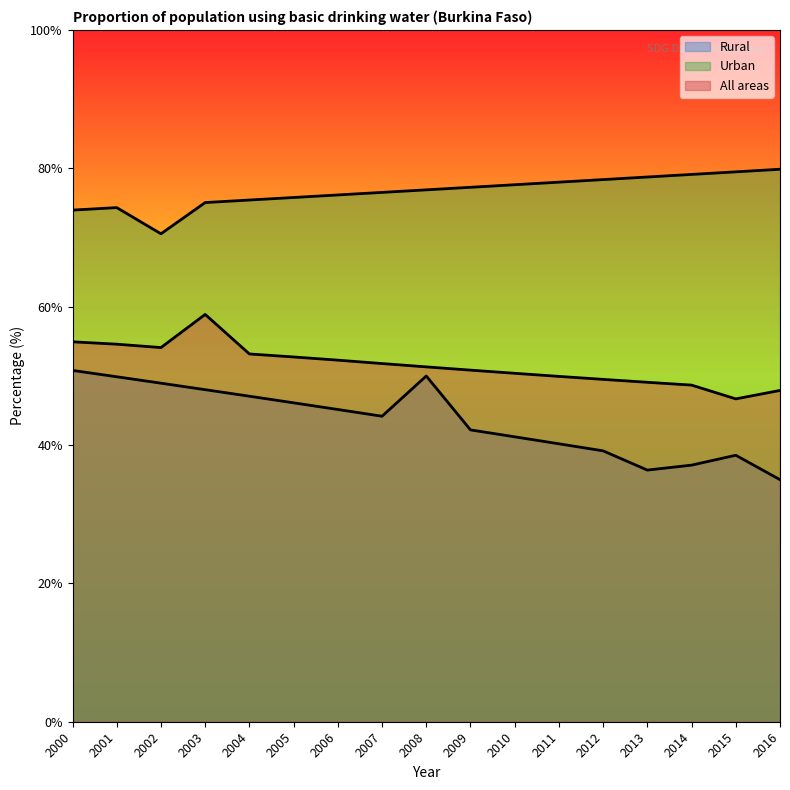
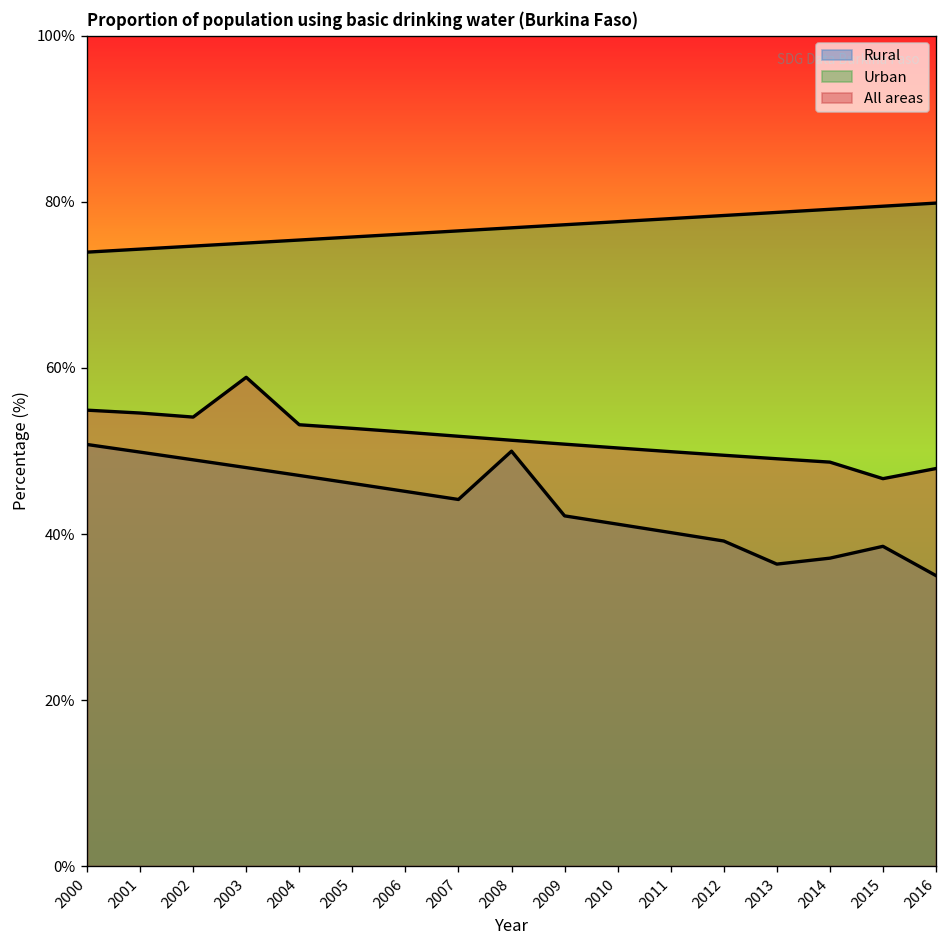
  {
    "Rural": {
      "2000": "51%",
      "2001": "50%",
      "2002": "49%",
      "2003": "48%",
      "2004": "47%",
      "2005": "46%",
      "2006": "45%",
      "2007": "44%",
      "2008": "50%",
      "2009": "42%",
      "2010": "41%",
      "2011": "40%",
      "2012": "39%",
      "2013": "36%",
      "2014": "37%",
      "2015": "39%",
      "2016": "35%"
    },
    "Urban": {
      "2000": "74%",
      "2001": "74%",
-     "2002": "71%",
+     "2002": "75%",
      "2003": "75%",
      "2004": "75%",
      "2005": "76%",
      "2006": "76%",
      "2007": "77%",
      "2008": "77%",
      "2009": "77%",
      "2010": "78%",
      "2011": "78%",
      "2012": "78%",
      "2013": "79%",
      "2014": "79%",
      "2015": "79%",
      "2016": "80%"
    },
    "All areas": {
      "2000": "55%",
      "2001": "55%",
      "2002": "54%",
      "2003": "59%",
      "2004": "53%",
      "2005": "53%",
      "2006": "52%",
      "2007": "52%",
      "2008": "51%",
      "2009": "51%",
      "2010": "50%",
      "2011": "50%",
      "2012": "49%",
      "2013": "49%",
      "2014": "49%",
      "2015": "47%",
      "2016": "48%"
    }
  }
